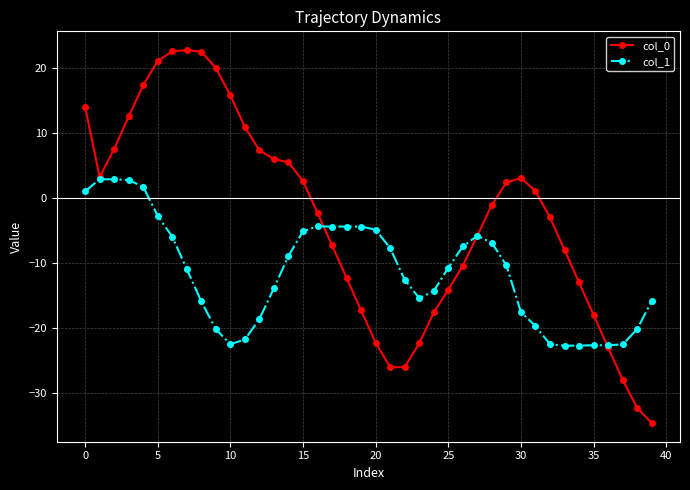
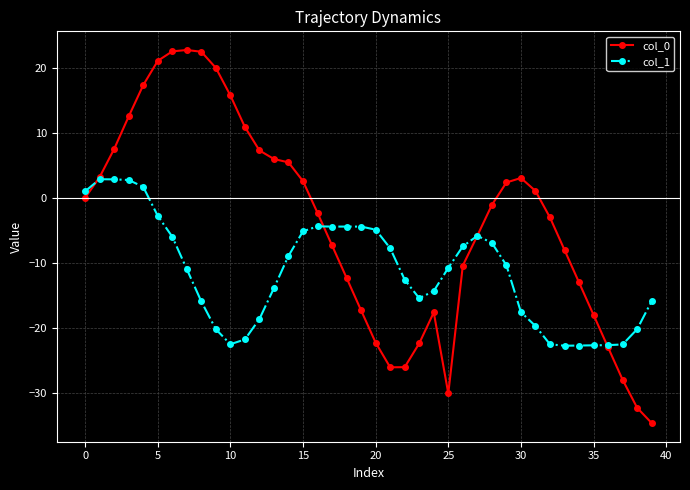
  {
    "col_0": {
-     "0": 14,
+     "0": 0,
      "5": 21,
      "10": 16,
      "15": 3,
      "20": -22,
-     "25": -14,
+     "25": -30,
      "30": 3,
      "35": -18
    },
    "col_1": {
      "0": 1,
      "5": -3,
      "10": -23,
      "15": -5,
      "20": -5,
      "25": -11,
      "30": -18,
      "35": -23
    }
  }
